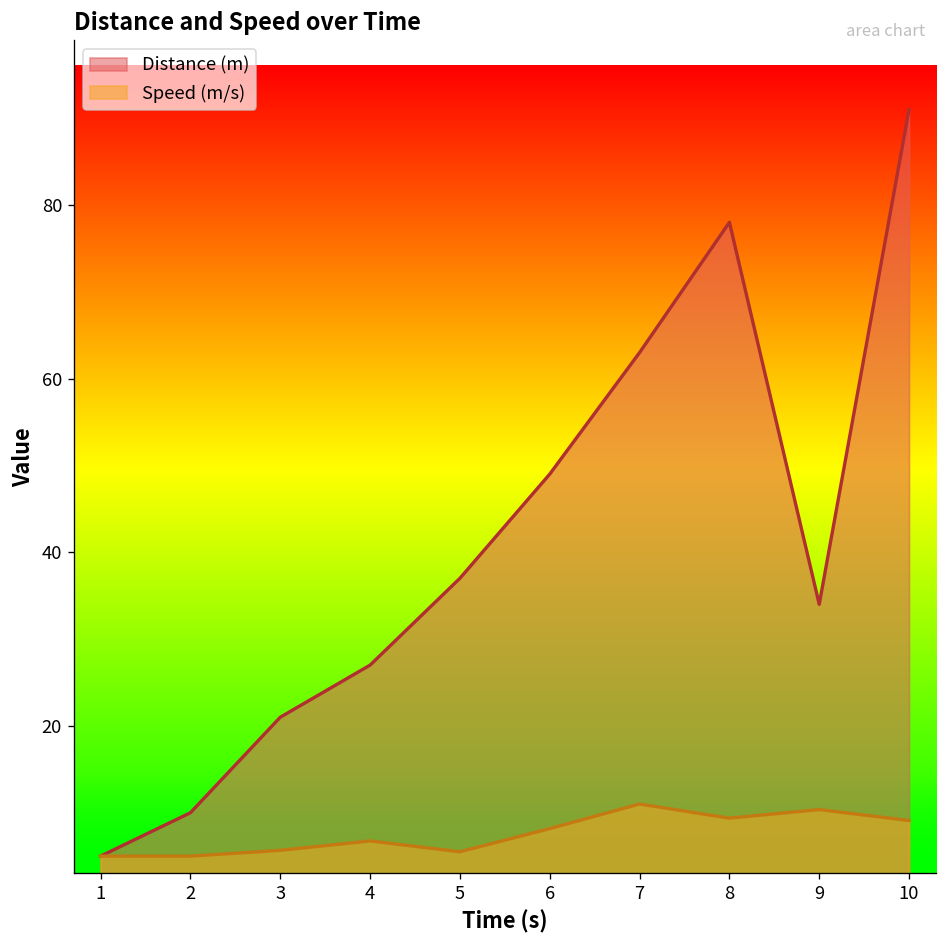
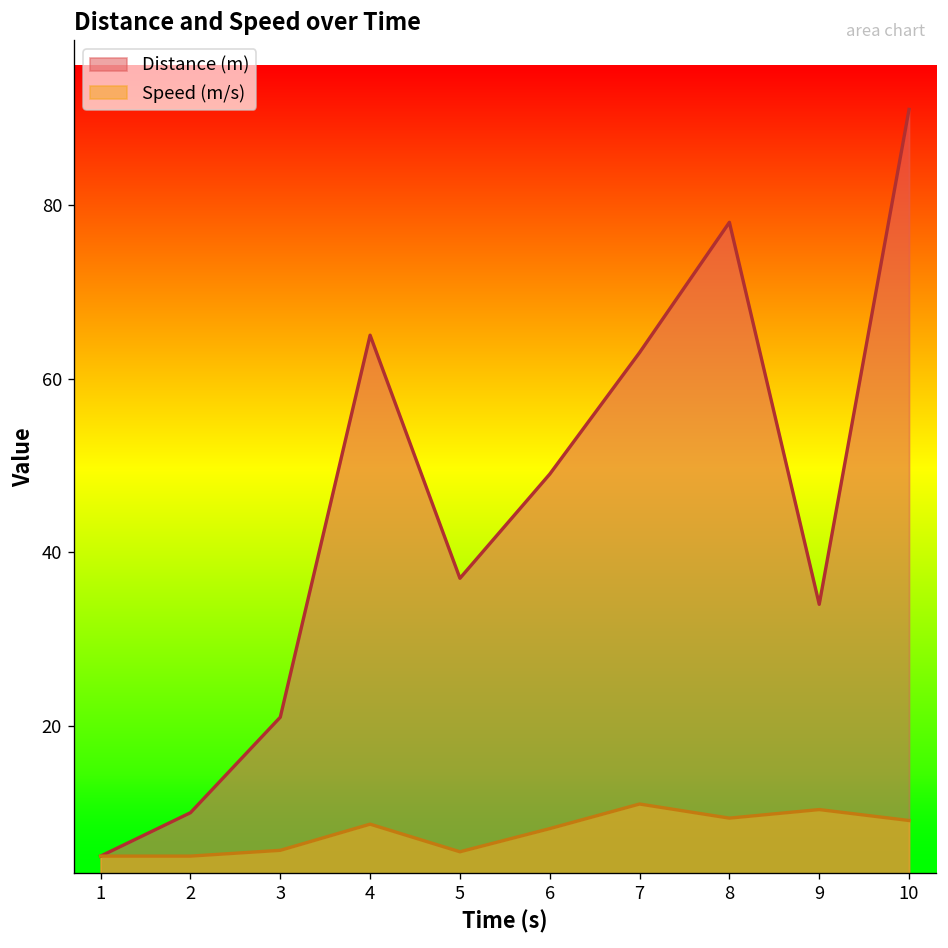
  {
    "Distance (m)": {
      "2": 10,
      "3": 21,
-     "4": 27,
+     "4": 65,
      "5": 37,
      "6": 49,
      "7": 63,
      "8": 78,
      "9": 34,
      "10": 91
    },
    "Speed (m/s)": {
      "2": 5,
      "3": 6,
-     "4": 7,
+     "4": 9,
      "5": 6,
      "6": 8,
      "7": 11,
      "8": 9,
      "9": 10,
      "10": 9
    }
  }
